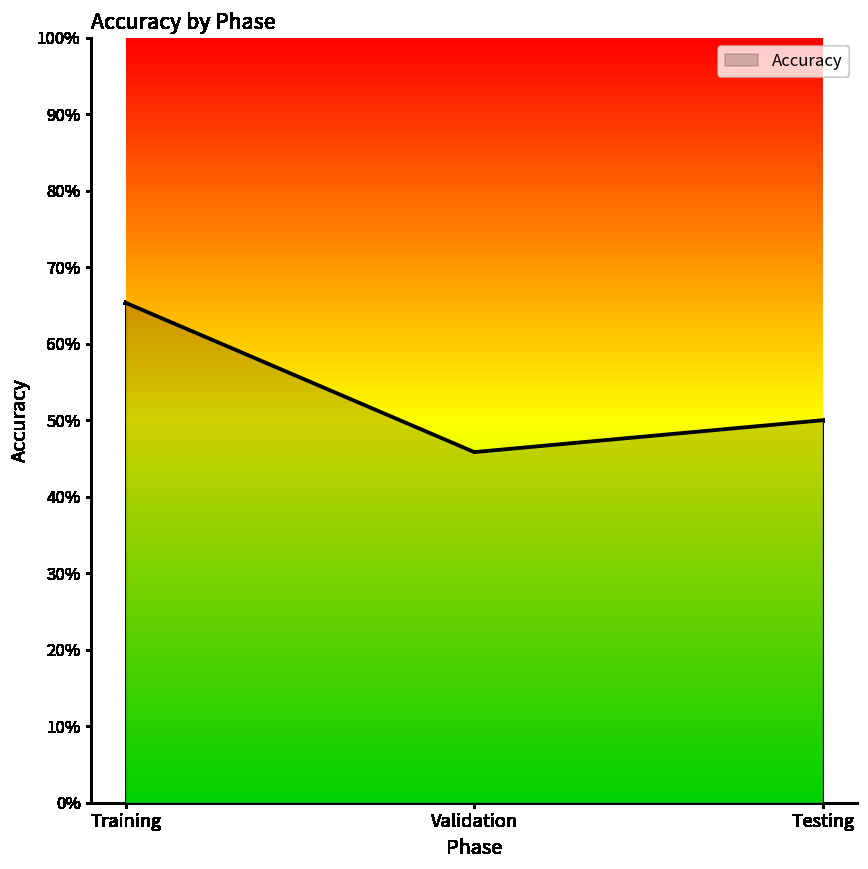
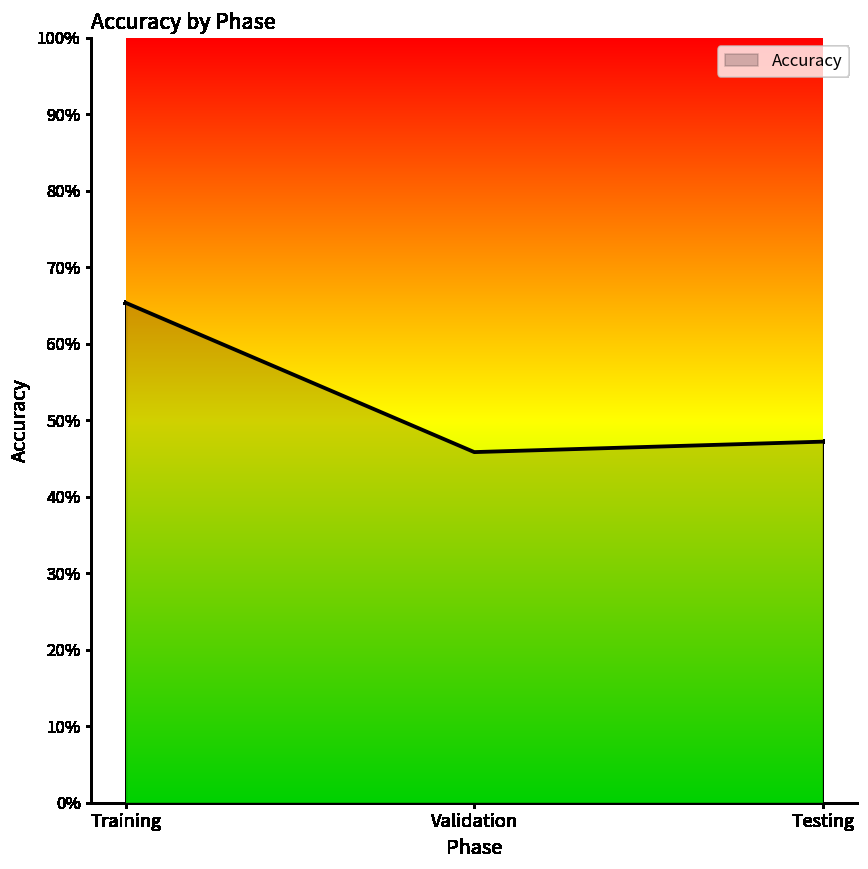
  {
    "Training": "65%",
    "Validation": "46%",
-   "Testing": "50%"
+   "Testing": "47%"
  }
